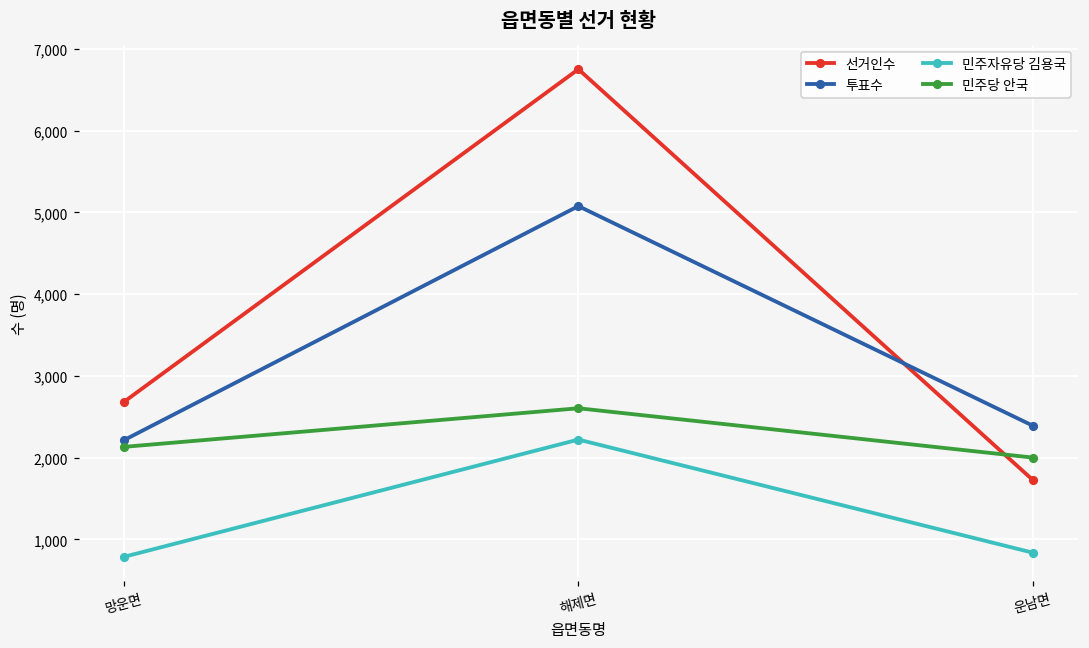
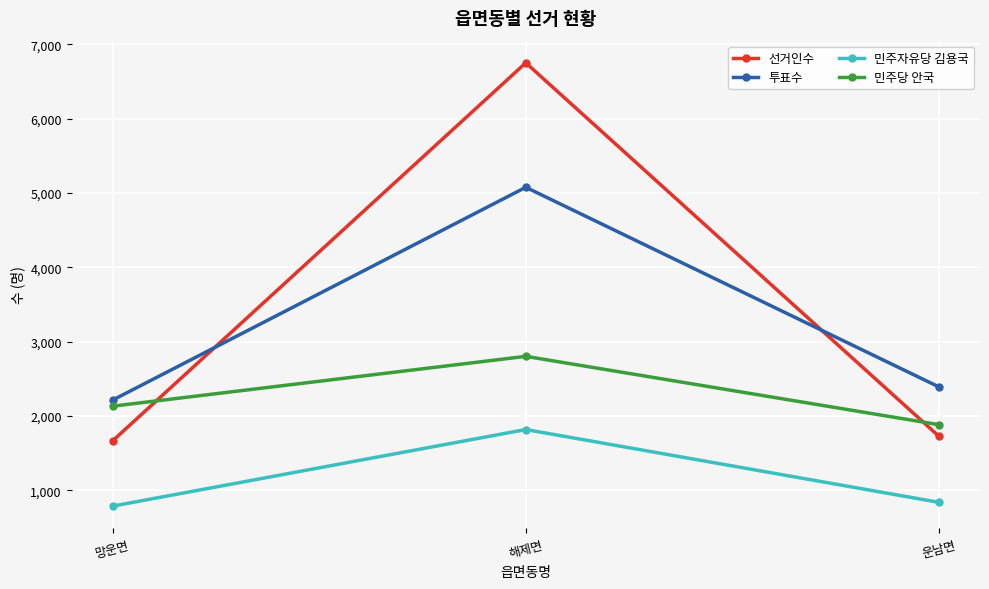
  {
    "선거인수": {
-     "망운면": "2,700",
+     "망운면": "1,700",
      "해제면": "6,800",
      "운남면": "1,700"
    },
    "투표수": {
      "망운면": "2,200",
      "해제면": "5,100",
      "운남면": "2,400"
    },
    "민주자유당 김용국": {
      "망운면": "800",
-     "해제면": "2,200",
+     "해제면": "1,800",
      "운남면": "800"
    },
    "민주당 안국": {
      "망운면": "2,100",
-     "해제면": "2,600",
-     "운남면": "2,000"
+     "해제면": "2,800",
+     "운남면": "1,900"
    }
  }
